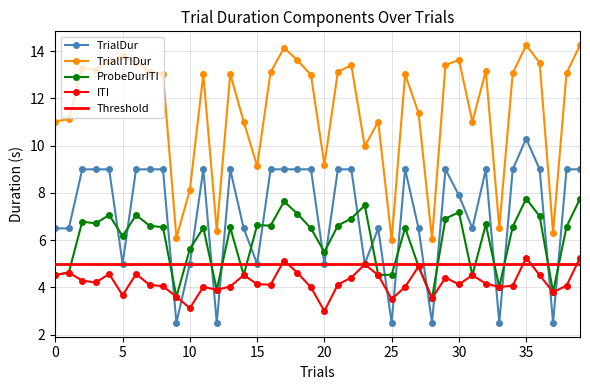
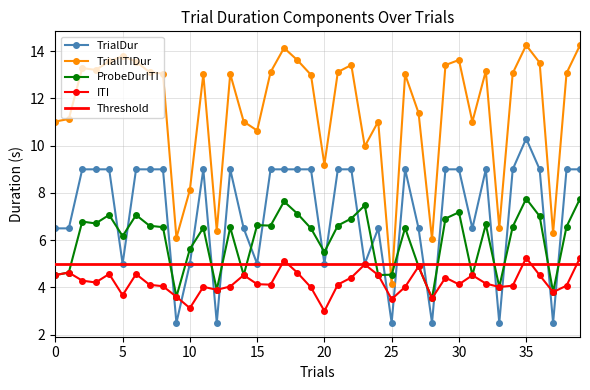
  {
    "TrialDur": {
      "0": 6.5,
      "25": 2.5,
-     "30": 7.9,
+     "30": 9.0,
      "35": 10.3
    },
    "TrialITIDur": {
      "0": 11.0,
      "10": 8.1,
-     "15": 9.1,
+     "15": 10.6,
      "20": 9.2,
-     "25": 6.0,
+     "25": 4.1,
      "30": 13.6,
      "35": 14.3
    },
    "ProbeDurITI": {
      "5": 6.2,
      "10": 5.6,
      "15": 6.6,
      "20": 5.5,
      "25": 4.5,
      "30": 7.2,
      "35": 7.8
    }
  }
